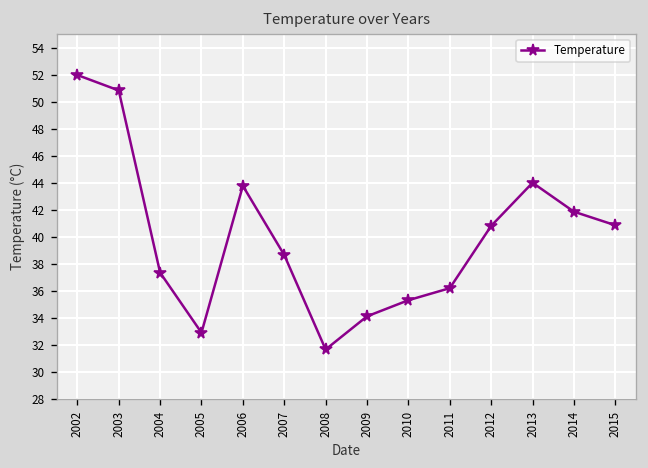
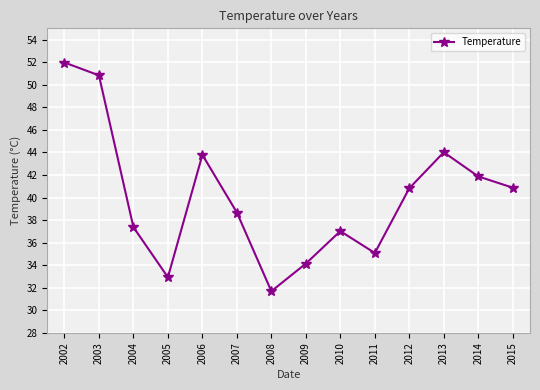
  {
    "2002": 52.0,
    "2003": 50.8,
    "2004": 37.4,
    "2005": 32.9,
    "2006": 43.8,
    "2007": 38.7,
    "2008": 31.7,
    "2009": 34.1,
-   "2010": 35.3,
-   "2011": 36.2,
+   "2010": 37.0,
+   "2011": 35.1,
    "2012": 40.8,
    "2013": 44.0,
    "2014": 41.9,
    "2015": 40.9
  }
